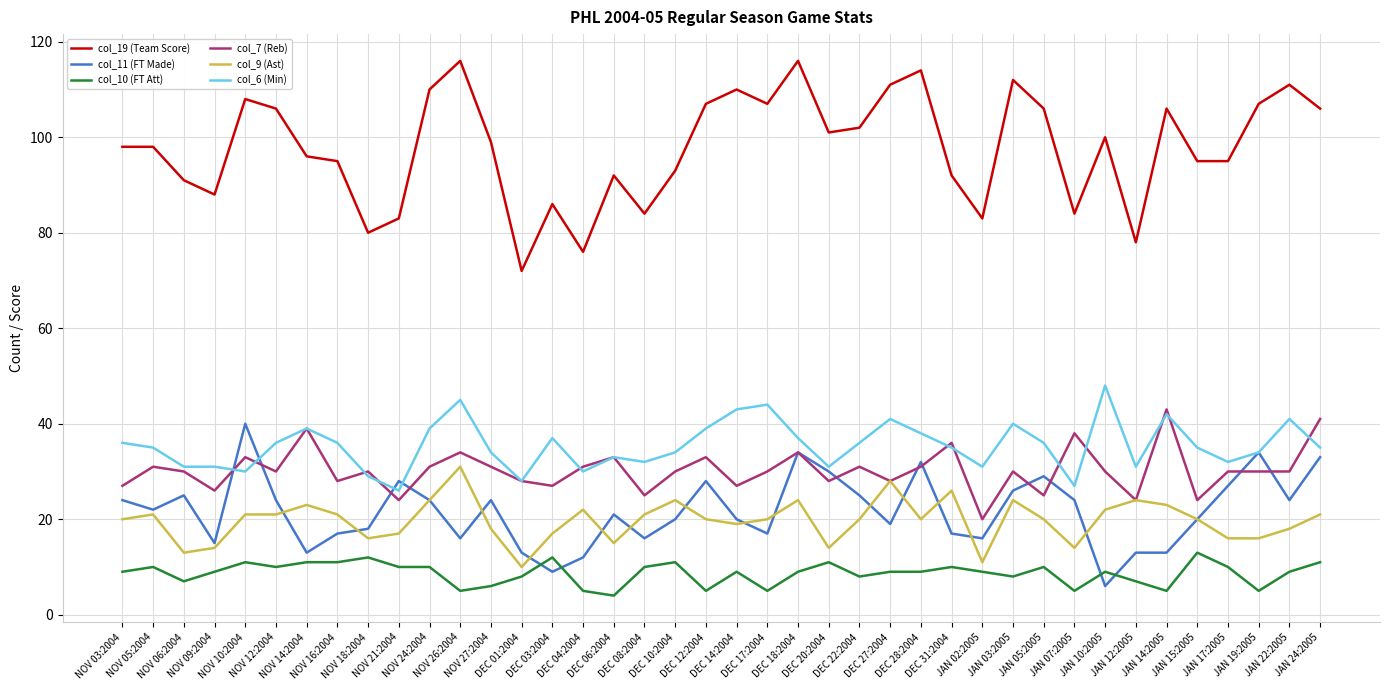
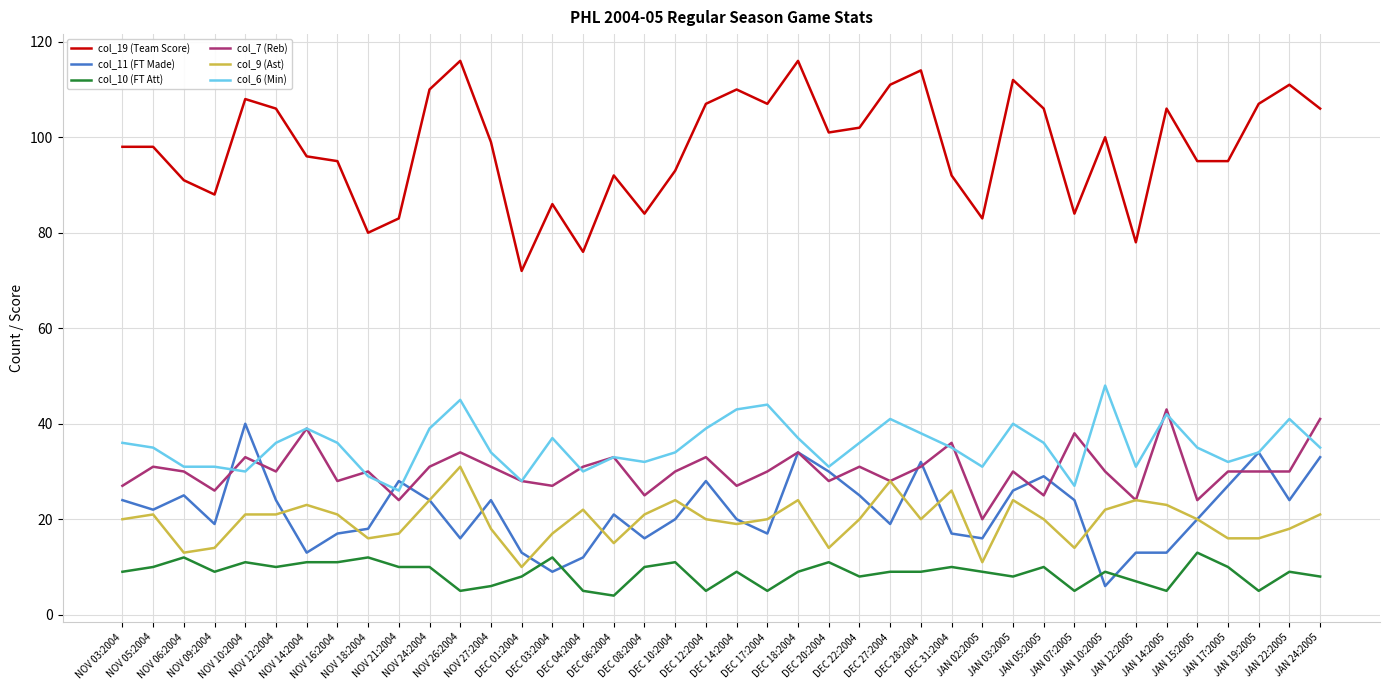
  {
    "col_11 (FT Made)": {
      "NOV 03:2004": 24,
      "NOV 05:2004": 22,
      "NOV 06:2004": 25,
-     "NOV 09:2004": 15,
+     "NOV 09:2004": 19,
      "NOV 10:2004": 40,
      "NOV 12:2004": 24,
      "NOV 14:2004": 13,
      "NOV 16:2004": 17,
      "NOV 18:2004": 18,
      "NOV 21:2004": 28,
      "NOV 26:2004": 16,
      "NOV 27:2004": 24,
      "DEC 01:2004": 13,
      "DEC 03:2004": 9,
      "DEC 04:2004": 12,
      "DEC 06:2004": 21,
      "DEC 08:2004": 16,
      "DEC 10:2004": 20,
      "DEC 12:2004": 28,
      "DEC 14:2004": 20,
      "DEC 17:2004": 17,
      "DEC 20:2004": 30,
      "DEC 22:2004": 25,
      "DEC 27:2004": 19,
      "DEC 28:2004": 32,
      "DEC 31:2004": 17,
      "JAN 02:2005": 16,
      "JAN 03:2005": 26,
      "JAN 05:2005": 29,
      "JAN 07:2005": 24,
      "JAN 10:2005": 6,
      "JAN 12:2005": 13,
      "JAN 14:2005": 13,
      "JAN 17:2005": 27,
      "JAN 22:2005": 24,
      "JAN 24:2005": 33
    },
    "col_10 (FT Att)": {
      "NOV 03:2004": 9,
      "NOV 05:2004": 10,
-     "NOV 06:2004": 7,
+     "NOV 06:2004": 12,
      "NOV 09:2004": 9,
      "NOV 10:2004": 11,
      "NOV 12:2004": 10,
      "NOV 14:2004": 11,
      "NOV 16:2004": 11,
      "NOV 18:2004": 12,
      "NOV 21:2004": 10,
      "NOV 24:2004": 10,
      "NOV 26:2004": 5,
      "NOV 27:2004": 6,
      "DEC 01:2004": 8,
      "DEC 03:2004": 12,
      "DEC 04:2004": 5,
      "DEC 06:2004": 4,
      "DEC 08:2004": 10,
      "DEC 10:2004": 11,
      "DEC 12:2004": 5,
      "DEC 14:2004": 9,
      "DEC 17:2004": 5,
      "DEC 18:2004": 9,
      "DEC 20:2004": 11,
      "DEC 22:2004": 8,
      "DEC 27:2004": 9,
      "DEC 28:2004": 9,
      "DEC 31:2004": 10,
      "JAN 02:2005": 9,
      "JAN 03:2005": 8,
      "JAN 05:2005": 10,
      "JAN 07:2005": 5,
      "JAN 10:2005": 9,
      "JAN 12:2005": 7,
      "JAN 14:2005": 5,
      "JAN 15:2005": 13,
      "JAN 17:2005": 10,
      "JAN 19:2005": 5,
      "JAN 22:2005": 9,
-     "JAN 24:2005": 11
+     "JAN 24:2005": 8
    }
  }
